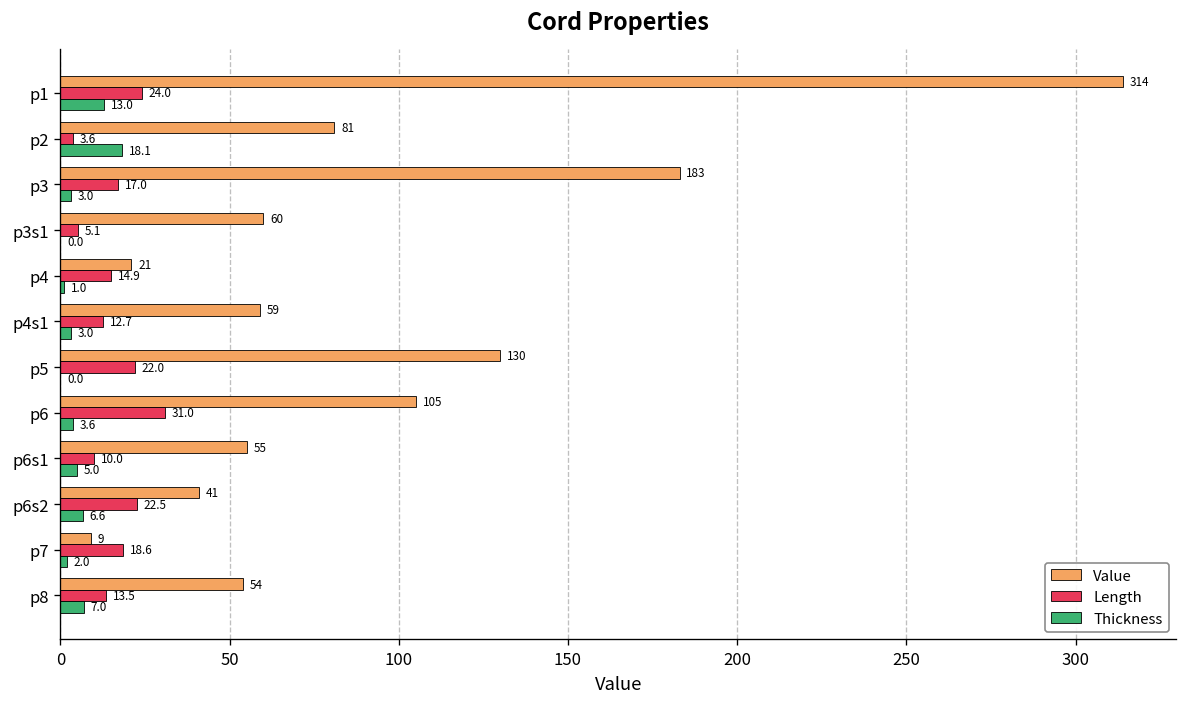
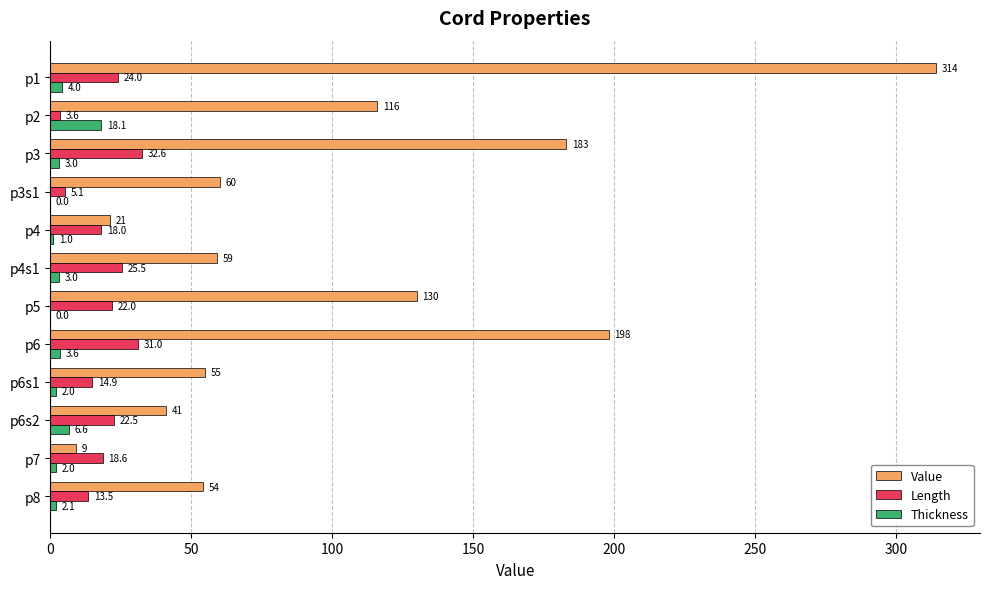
  {
    "Value": {
      "p1": 314,
-     "p2": 81,
+     "p2": 116,
      "p3": 183,
      "p3s1": 60,
      "p4": 21,
      "p4s1": 59,
      "p5": 130,
-     "p6": 105,
+     "p6": 198,
      "p6s1": 55,
      "p6s2": 41,
      "p7": 9,
      "p8": 54
    },
    "Length": {
      "p1": 24.0,
      "p2": 3.6,
-     "p3": 17.0,
+     "p3": 32.6,
      "p3s1": 5.1,
-     "p4": 14.9,
-     "p4s1": 12.7,
+     "p4": 18.0,
+     "p4s1": 25.5,
      "p5": 22.0,
      "p6": 31.0,
-     "p6s1": 10.0,
+     "p6s1": 14.9,
      "p6s2": 22.5,
      "p7": 18.6,
      "p8": 13.5
    },
    "Thickness": {
-     "p1": 13.0,
+     "p1": 4.0,
      "p2": 18.1,
      "p3": 3.0,
      "p3s1": 0.0,
      "p4": 1.0,
      "p4s1": 3.0,
      "p5": 0.0,
      "p6": 3.6,
-     "p6s1": 5.0,
+     "p6s1": 2.0,
      "p6s2": 6.6,
      "p7": 2.0,
-     "p8": 7.0
+     "p8": 2.1
    }
  }
